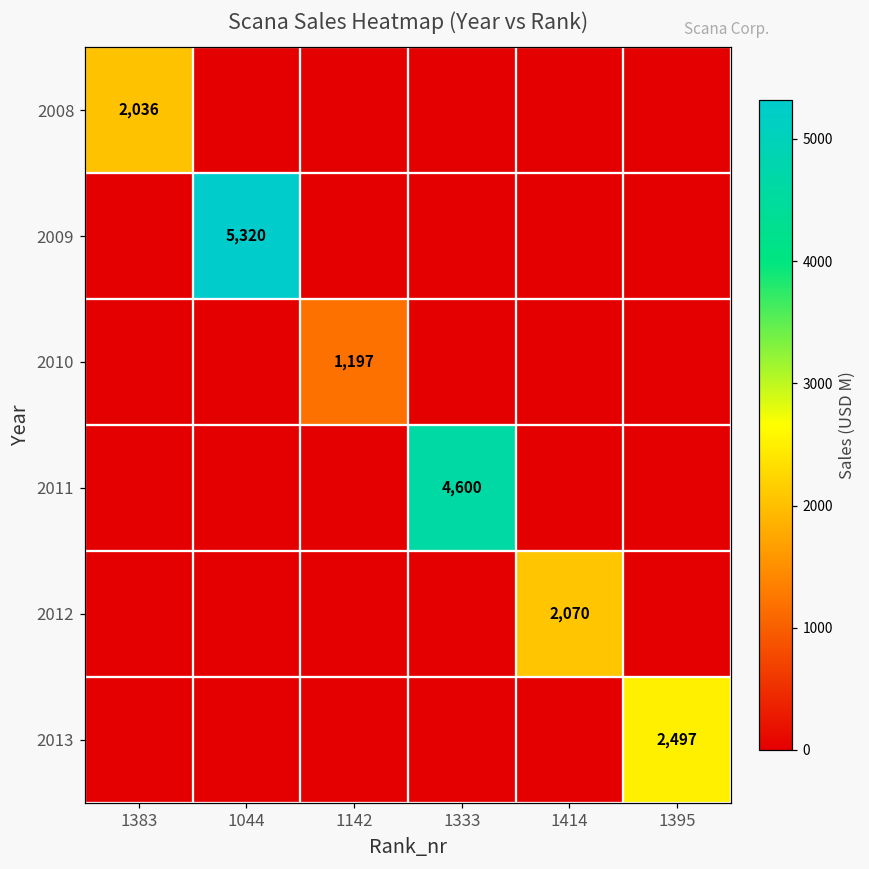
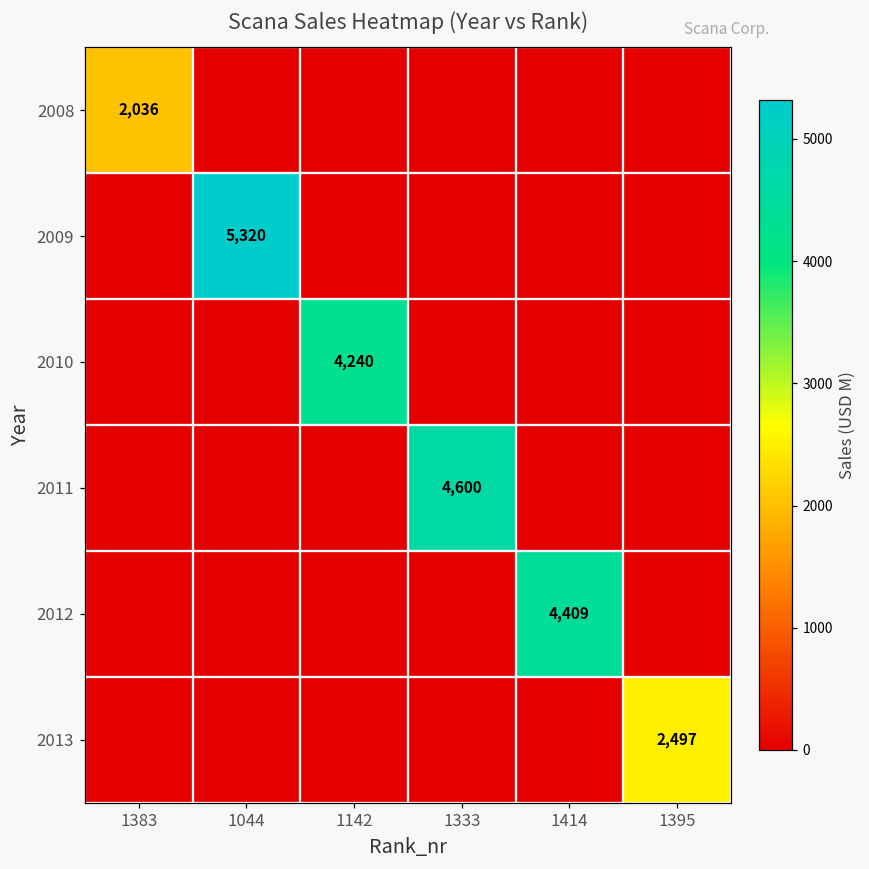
  {
    "2008": {
      "1383": "2,036"
    },
    "2009": {
      "1044": "5,320"
    },
    "2010": {
-     "1142": "1,197"
+     "1142": "4,240"
    },
    "2011": {
      "1333": "4,600"
    },
    "2012": {
-     "1414": "2,070"
+     "1414": "4,409"
    },
    "2013": {
      "1395": "2,497"
    }
  }
